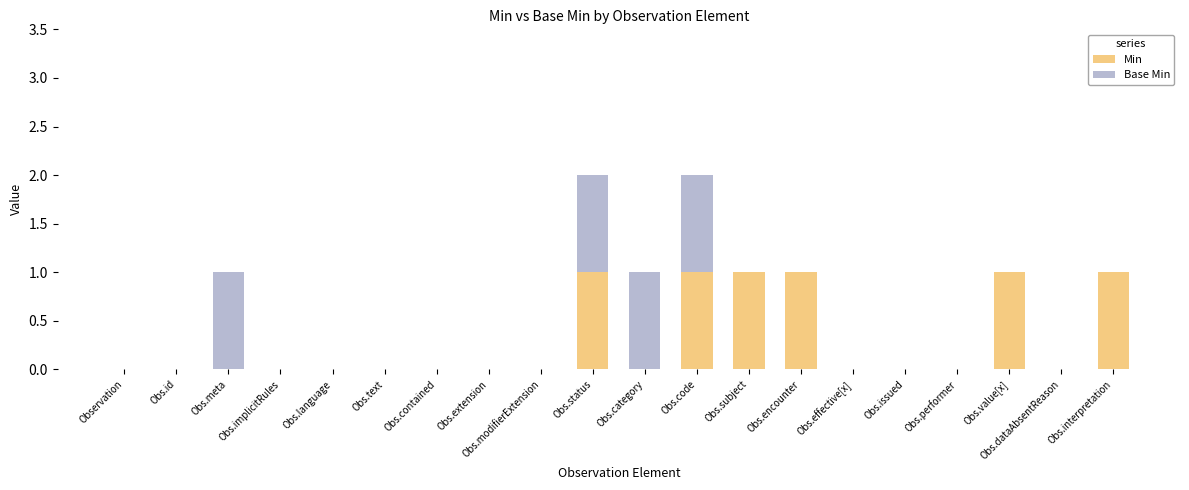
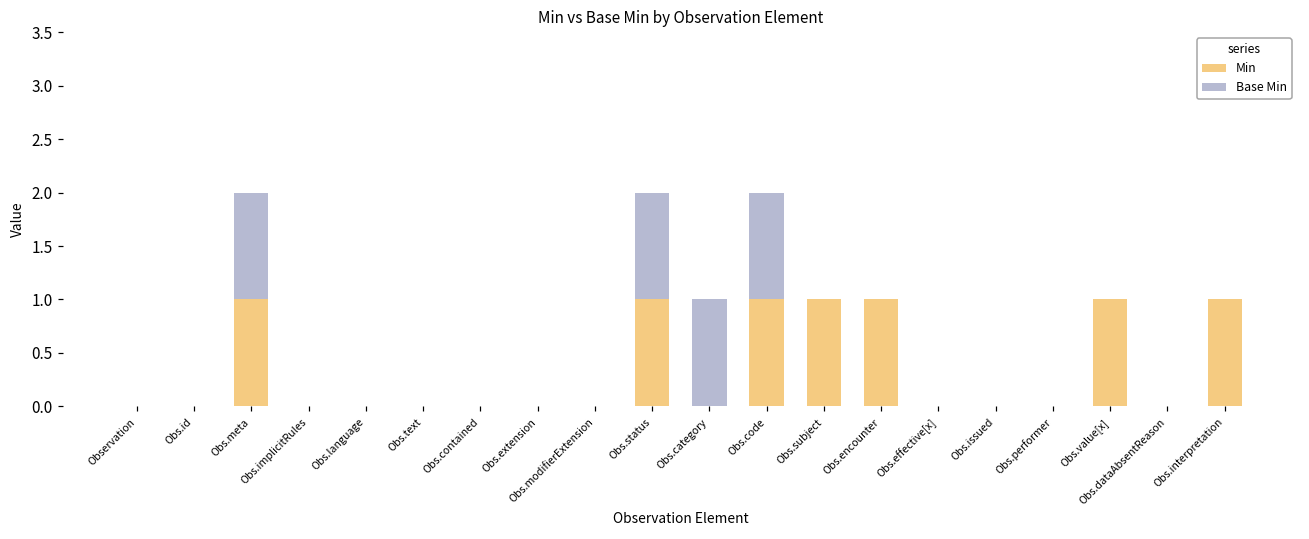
  {
    "Min": {
      "Observation": 0,
      "Obs.id": 0,
-     "Obs.meta": 0,
+     "Obs.meta": 1,
      "Obs.implicitRules": 0,
      "Obs.language": 0,
      "Obs.text": 0,
      "Obs.contained": 0,
      "Obs.extension": 0,
      "Obs.modifierExtension": 0,
      "Obs.status": 1,
      "Obs.category": 0,
      "Obs.code": 1,
      "Obs.subject": 1,
      "Obs.encounter": 1,
      "Obs.effective[x]": 0,
      "Obs.issued": 0,
      "Obs.performer": 0,
      "Obs.value[x]": 1,
      "Obs.dataAbsentReason": 0,
      "Obs.interpretation": 1
    },
    "Base Min": {
      "Observation": 0,
      "Obs.id": 0,
      "Obs.meta": 1,
      "Obs.implicitRules": 0,
      "Obs.language": 0,
      "Obs.text": 0,
      "Obs.contained": 0,
      "Obs.extension": 0,
      "Obs.modifierExtension": 0,
      "Obs.status": 1,
      "Obs.category": 1,
      "Obs.code": 1,
      "Obs.subject": 0,
      "Obs.encounter": 0,
      "Obs.effective[x]": 0,
      "Obs.issued": 0,
      "Obs.performer": 0,
      "Obs.value[x]": 0,
      "Obs.dataAbsentReason": 0,
      "Obs.interpretation": 0
    }
  }
